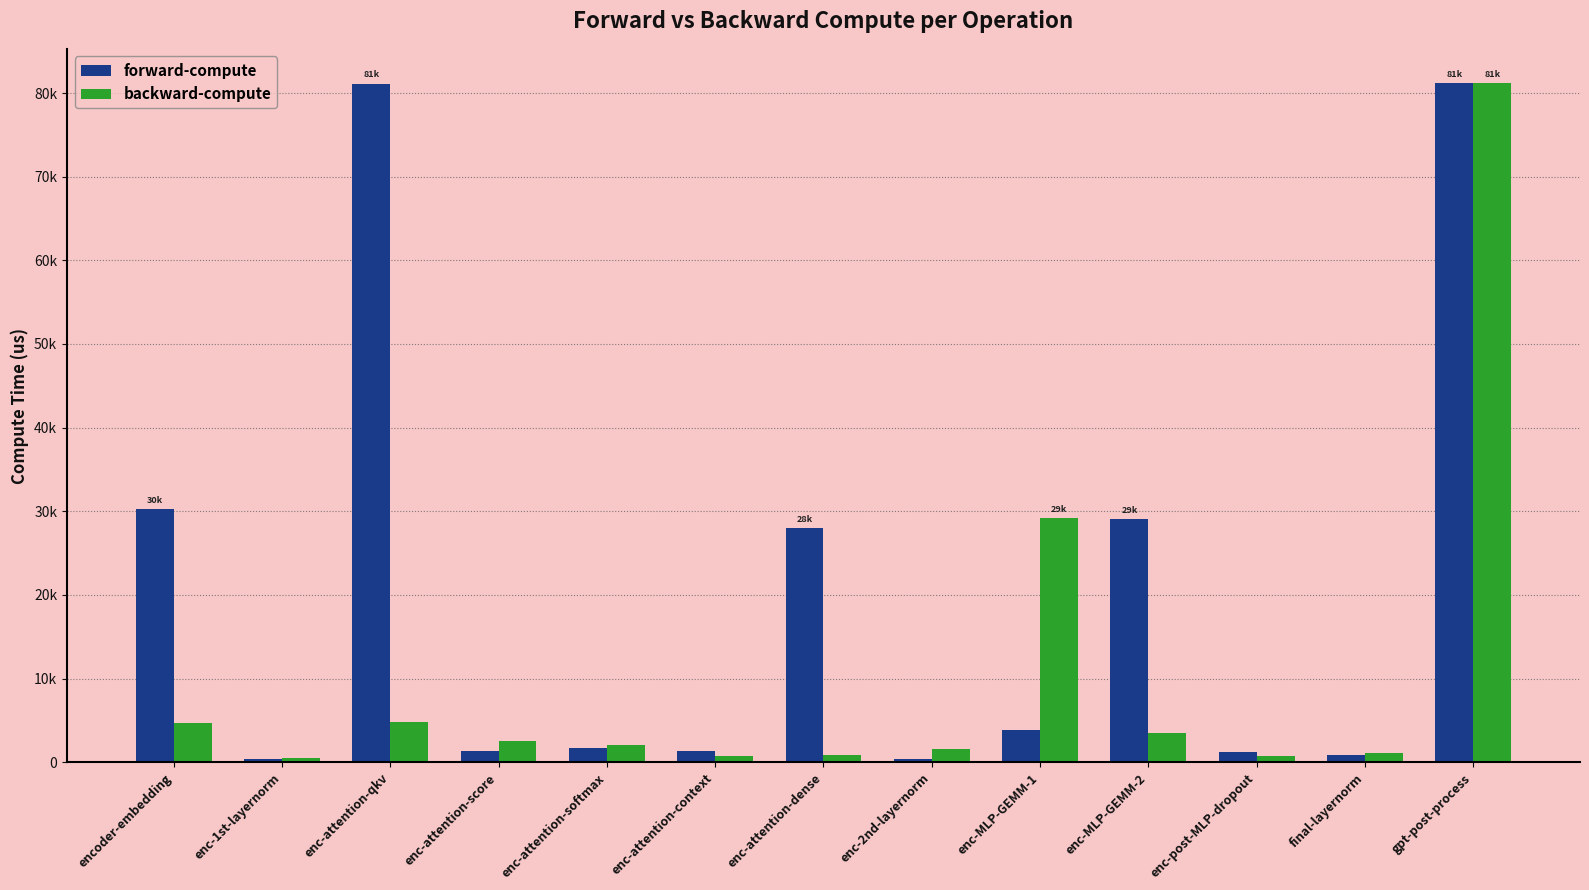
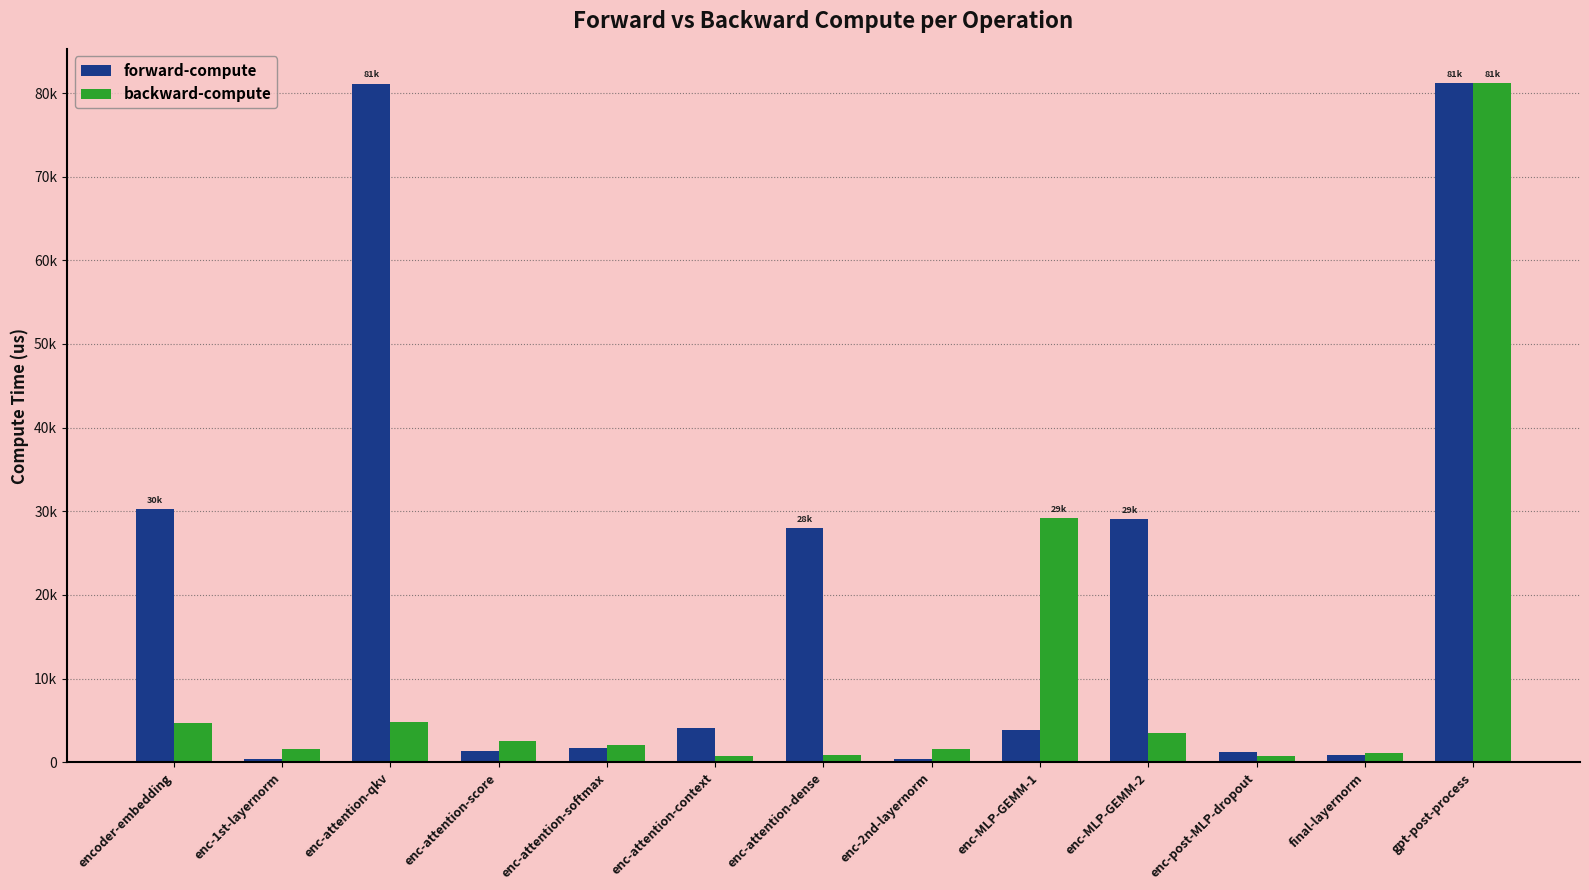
  {
    "forward-compute": {
      "enc-1st-layernorm": 0,
      "enc-attention-score": 1000,
      "enc-attention-softmax": 2000,
-     "enc-attention-context": 1000,
+     "enc-attention-context": 4000,
      "enc-2nd-layernorm": 0,
      "enc-MLP-GEMM-1": 4000,
      "enc-post-MLP-dropout": 1000,
      "final-layernorm": 1000
    },
    "backward-compute": {
      "encoder-embedding": 5000,
-     "enc-1st-layernorm": 1000,
+     "enc-1st-layernorm": 2000,
      "enc-attention-qkv": 5000,
      "enc-attention-score": 3000,
      "enc-attention-softmax": 2000,
      "enc-attention-context": 1000,
      "enc-attention-dense": 1000,
      "enc-2nd-layernorm": 2000,
      "enc-MLP-GEMM-2": 4000,
      "enc-post-MLP-dropout": 1000,
      "final-layernorm": 1000
    }
  }
